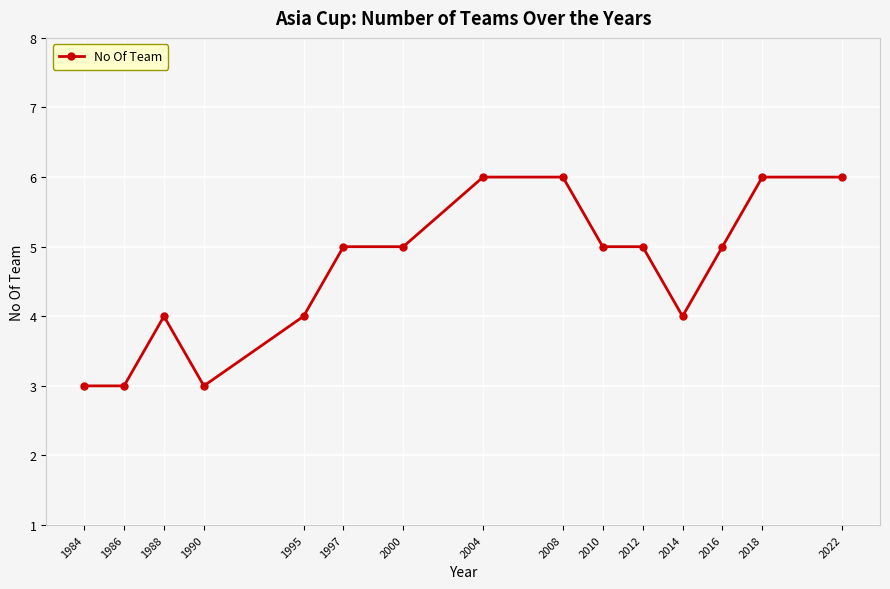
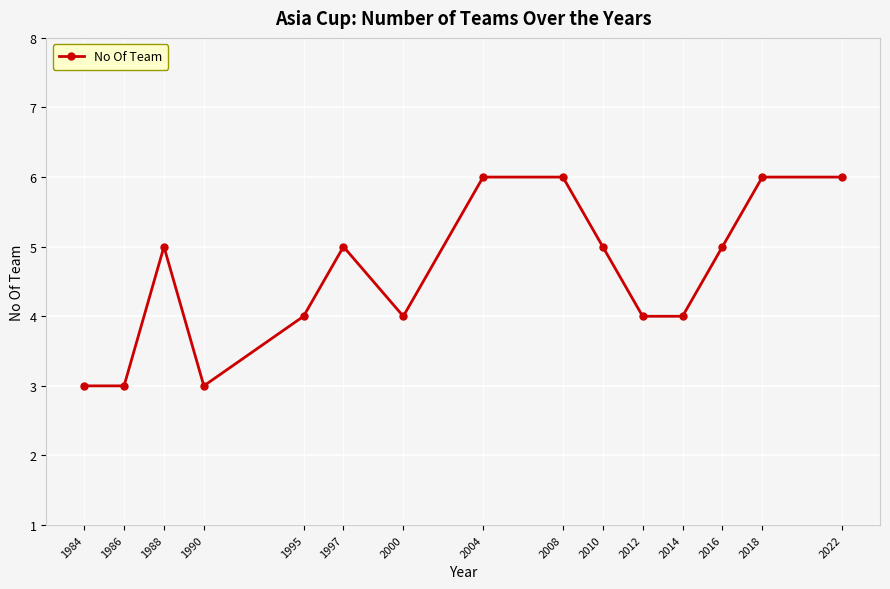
  {
    "1984": 3,
    "1986": 3,
-   "1988": 4,
+   "1988": 5,
    "1990": 3,
    "1995": 4,
    "1997": 5,
-   "2000": 5,
+   "2000": 4,
    "2004": 6,
    "2008": 6,
    "2010": 5,
-   "2012": 5,
+   "2012": 4,
    "2014": 4,
    "2016": 5,
    "2018": 6,
    "2022": 6
  }
